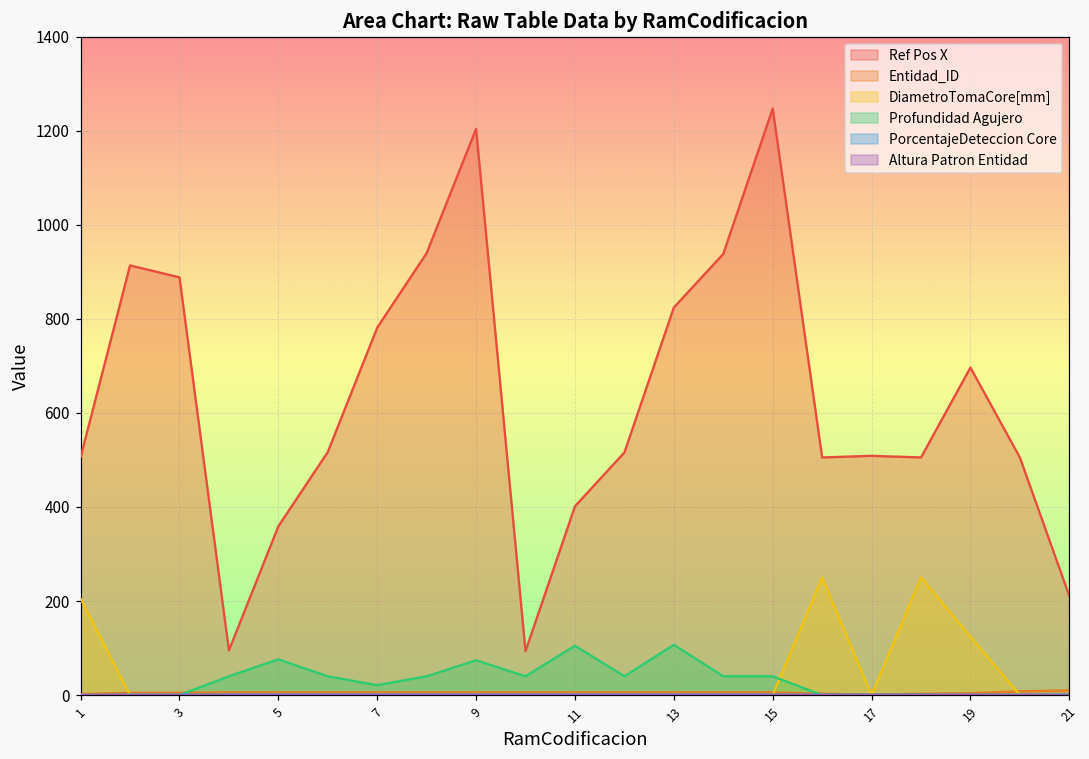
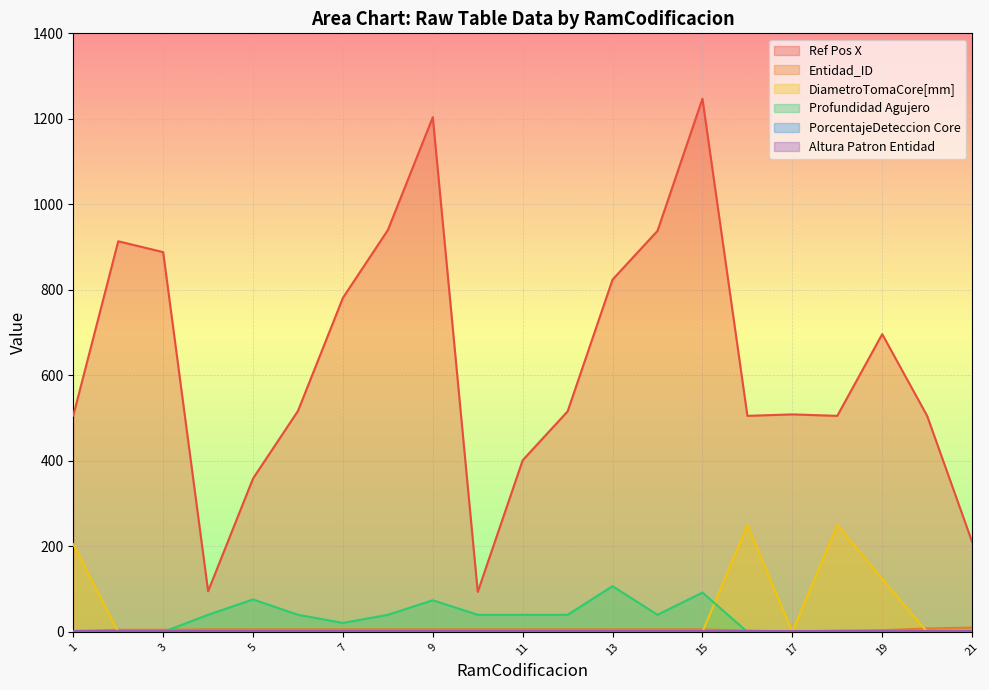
  {
    "Profundidad Agujero": {
      "5": 80,
      "7": 20,
      "9": 70,
-     "11": 110,
+     "11": 40,
      "13": 110,
-     "15": 40
+     "15": 90
    }
  }
